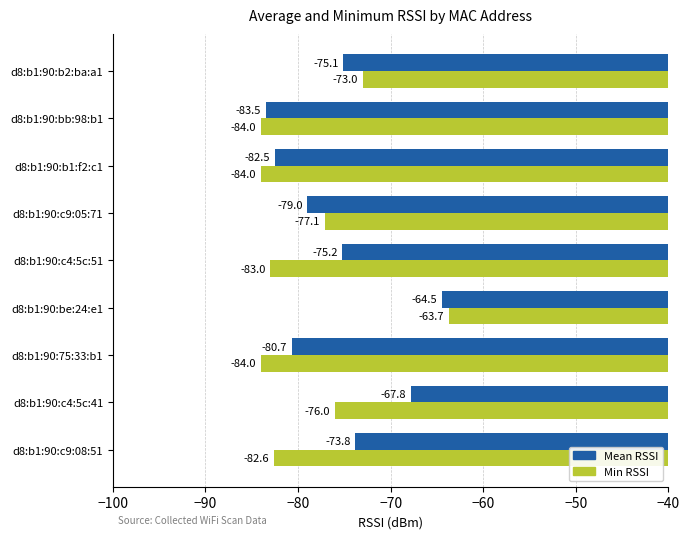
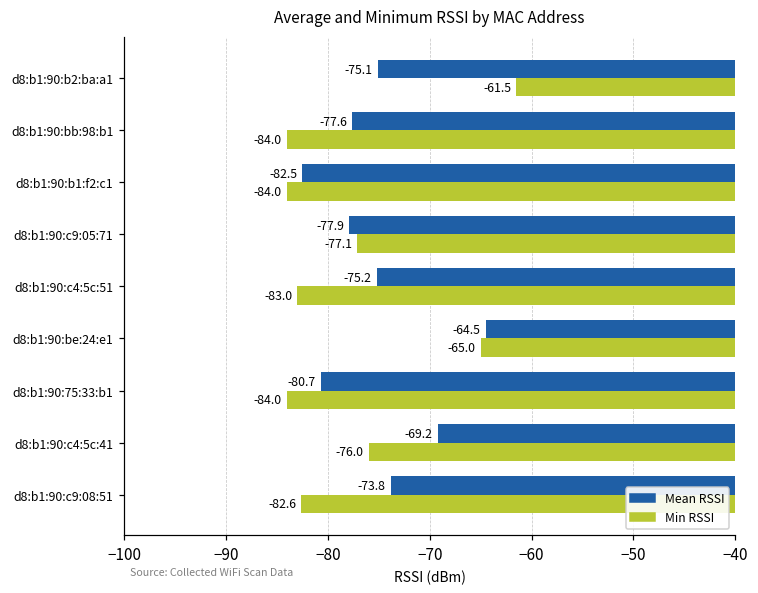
  {
    "Mean RSSI": {
      "d8:b1:90:b2:ba:a1": -75.1,
-     "d8:b1:90:bb:98:b1": -83.5,
+     "d8:b1:90:bb:98:b1": -77.6,
      "d8:b1:90:b1:f2:c1": -82.5,
-     "d8:b1:90:c9:05:71": -79.0,
+     "d8:b1:90:c9:05:71": -77.9,
      "d8:b1:90:c4:5c:51": -75.2,
      "d8:b1:90:be:24:e1": -64.5,
      "d8:b1:90:75:33:b1": -80.7,
-     "d8:b1:90:c4:5c:41": -67.8,
+     "d8:b1:90:c4:5c:41": -69.2,
      "d8:b1:90:c9:08:51": -73.8
    },
    "Min RSSI": {
-     "d8:b1:90:b2:ba:a1": -73.0,
+     "d8:b1:90:b2:ba:a1": -61.5,
      "d8:b1:90:bb:98:b1": -84.0,
      "d8:b1:90:b1:f2:c1": -84.0,
      "d8:b1:90:c9:05:71": -77.1,
      "d8:b1:90:c4:5c:51": -83.0,
-     "d8:b1:90:be:24:e1": -63.7,
+     "d8:b1:90:be:24:e1": -65.0,
      "d8:b1:90:75:33:b1": -84.0,
      "d8:b1:90:c4:5c:41": -76.0,
      "d8:b1:90:c9:08:51": -82.6
    }
  }
